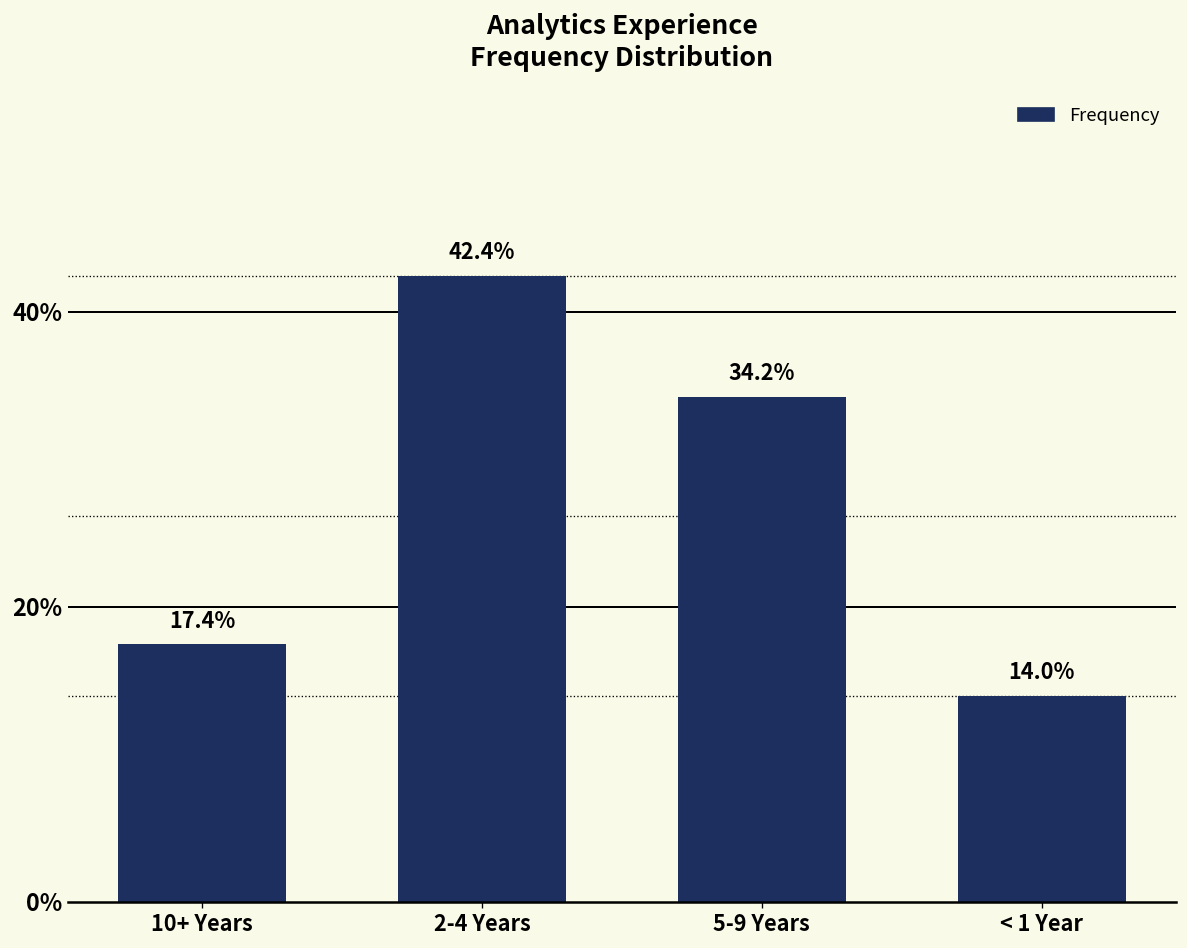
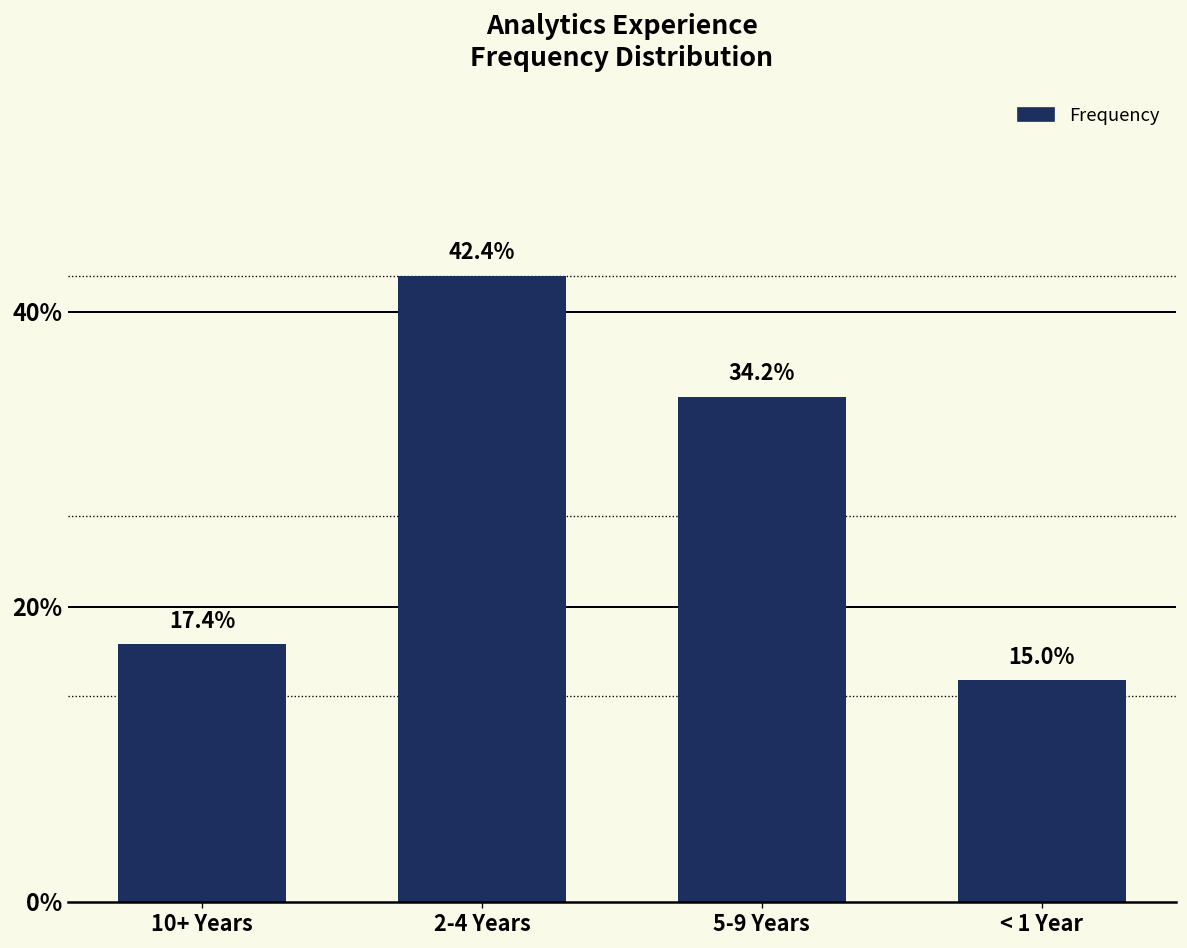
  {
    "10+ Years": "17.4%",
    "2-4 Years": "42.4%",
    "5-9 Years": "34.2%",
-   "< 1 Year": "14.0%"
+   "< 1 Year": "15.0%"
  }
